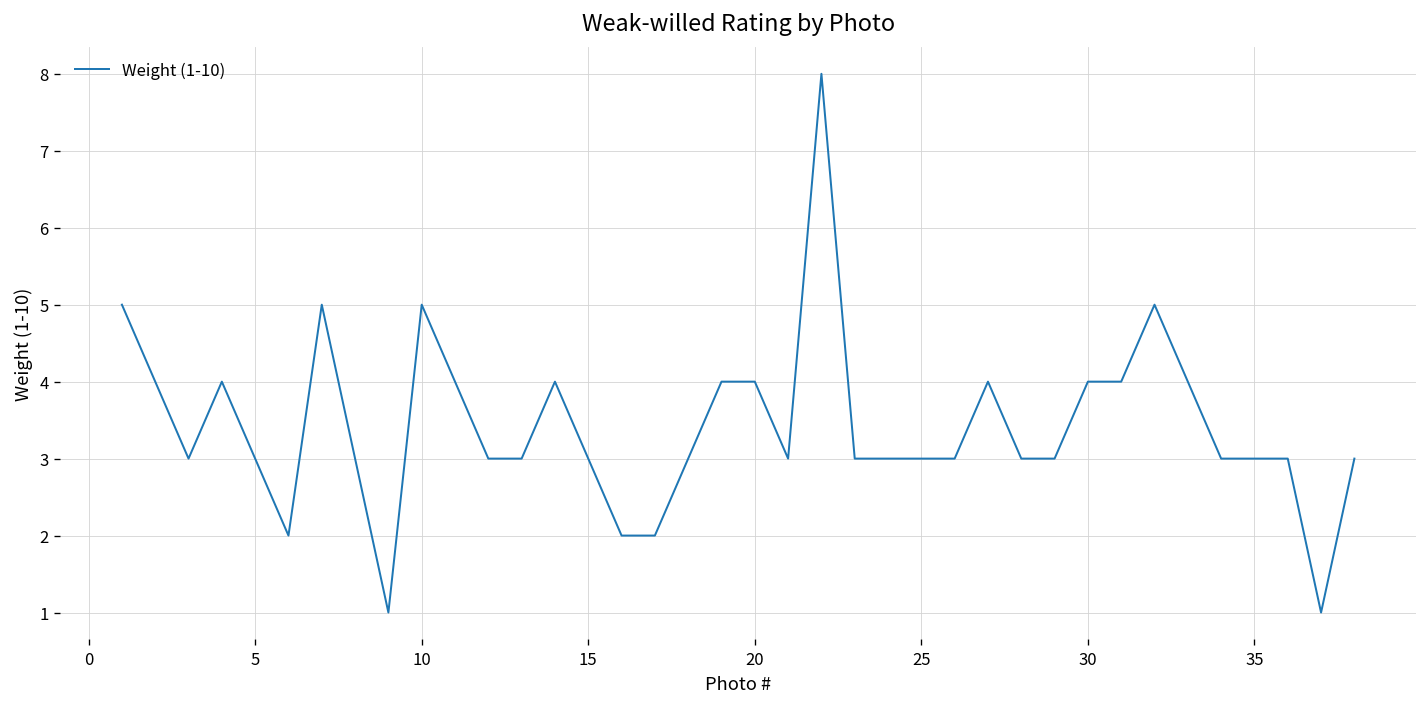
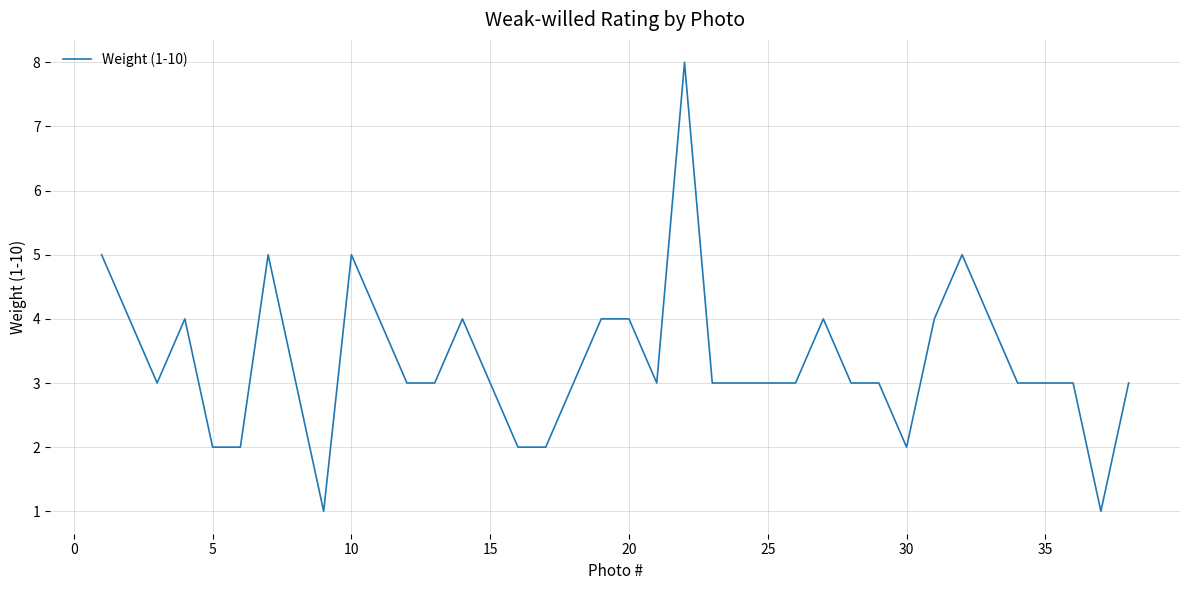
  {
-   "5": 3,
+   "5": 2,
    "10": 5,
    "15": 3,
    "20": 4,
    "25": 3,
-   "30": 4,
+   "30": 2,
    "35": 3
  }
